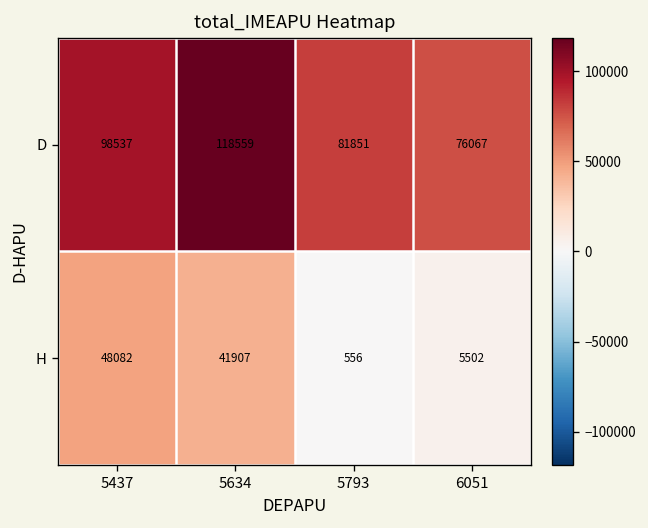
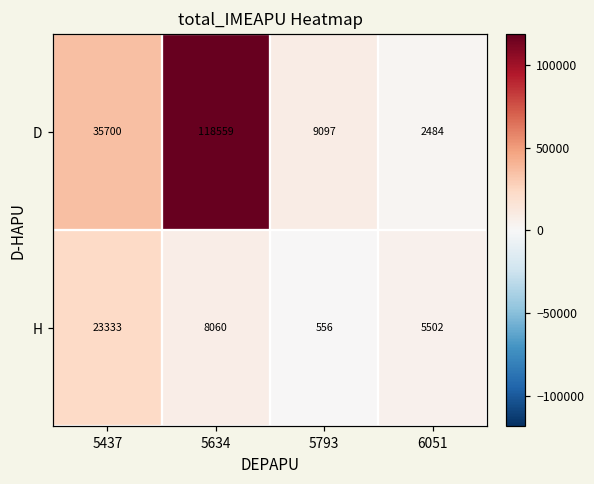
  {
    "D": {
-     "5437": 98537,
+     "5437": 35700,
      "5634": 118559,
-     "5793": 81851,
-     "6051": 76067
+     "5793": 9097,
+     "6051": 2484
    },
    "H": {
-     "5437": 48082,
-     "5634": 41907,
+     "5437": 23333,
+     "5634": 8060,
      "5793": 556,
      "6051": 5502
    }
  }
